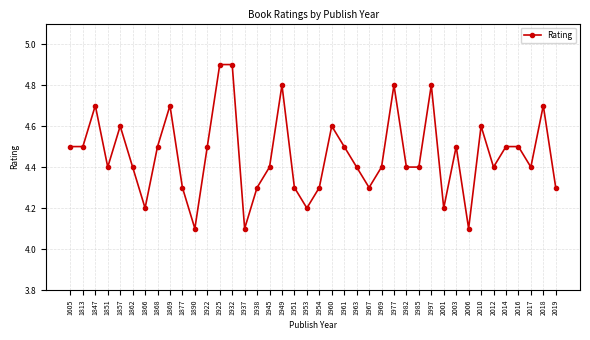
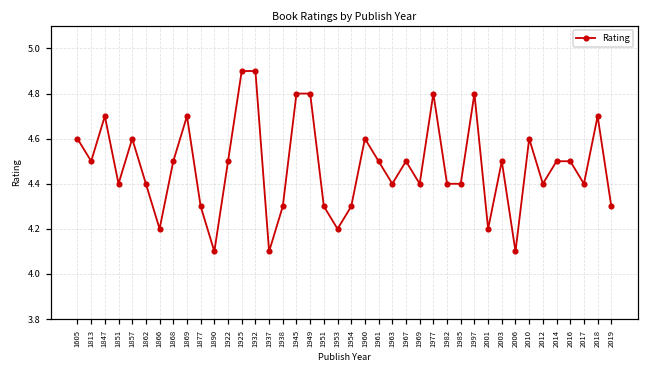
  {
-   "1605": 4.5,
+   "1605": 4.6,
    "1813": 4.5,
    "1847": 4.7,
    "1851": 4.4,
    "1857": 4.6,
    "1862": 4.4,
    "1866": 4.2,
    "1868": 4.5,
    "1869": 4.7,
    "1877": 4.3,
    "1890": 4.1,
    "1922": 4.5,
    "1925": 4.9,
    "1932": 4.9,
    "1937": 4.1,
    "1938": 4.3,
-   "1945": 4.4,
+   "1945": 4.8,
    "1949": 4.8,
    "1951": 4.3,
    "1953": 4.2,
    "1954": 4.3,
    "1960": 4.6,
    "1961": 4.5,
    "1963": 4.4,
-   "1967": 4.3,
+   "1967": 4.5,
    "1969": 4.4,
    "1977": 4.8,
    "1982": 4.4,
    "1985": 4.4,
    "1997": 4.8,
    "2001": 4.2,
    "2003": 4.5,
    "2006": 4.1,
    "2010": 4.6,
    "2012": 4.4,
    "2014": 4.5,
    "2016": 4.5,
    "2017": 4.4,
    "2018": 4.7,
    "2019": 4.3
  }
